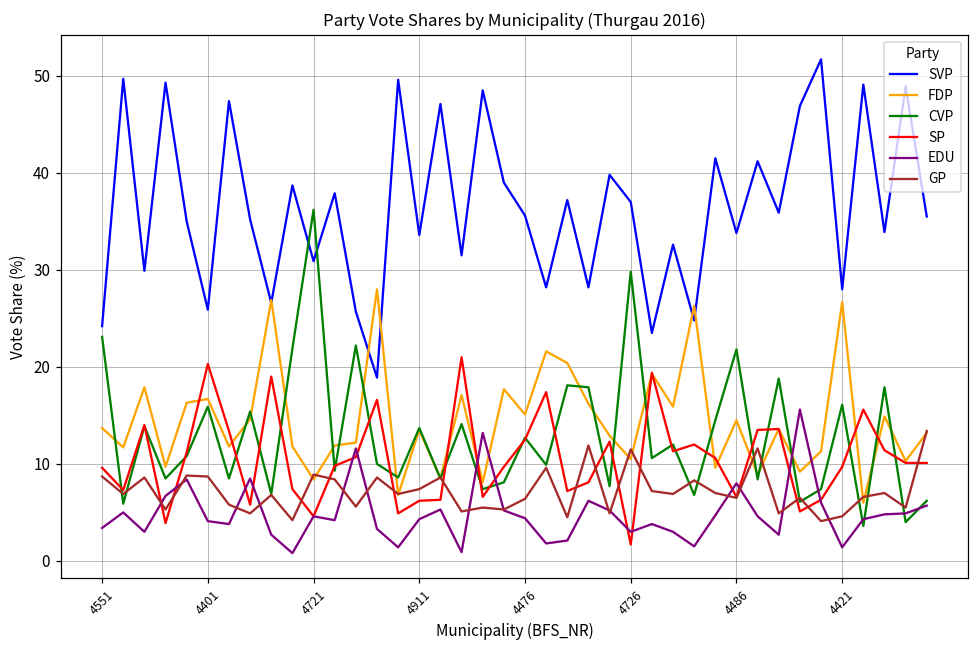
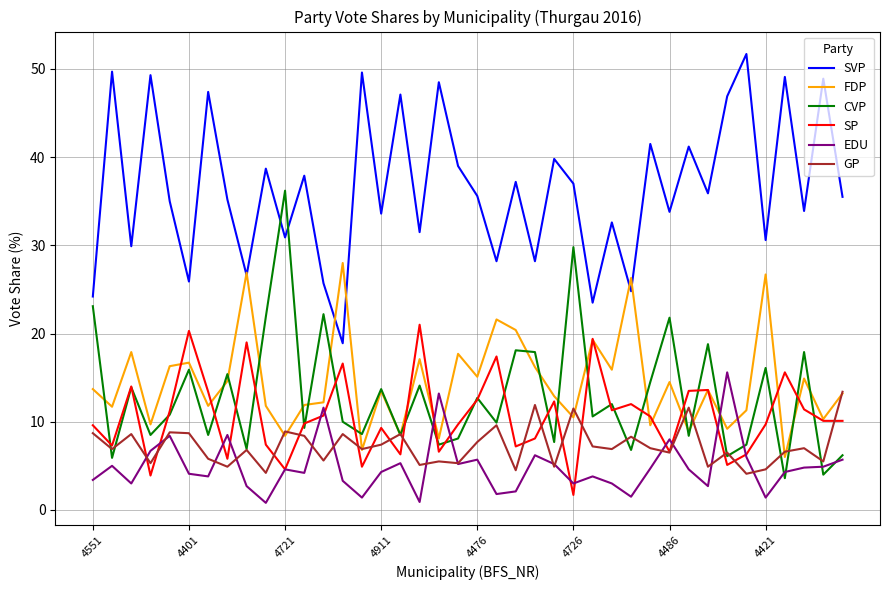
  {
    "SVP": {
      "4551": 24,
      "4401": 26,
      "4721": 31,
      "4911": 34,
      "4476": 36,
      "4726": 37,
      "4486": 34,
-     "4421": 28
+     "4421": 31
    },
    "FDP": {
      "4551": 14,
      "4401": 17,
      "4721": 8,
      "4476": 15,
      "4726": 11,
      "4486": 15,
      "4421": 27
    },
    "CVP": {
      "4551": 23,
      "4401": 16,
      "4721": 36,
      "4726": 30,
      "4486": 22,
      "4421": 16
    },
    "SP": {
      "4551": 10,
      "4401": 20,
-     "4911": 6,
+     "4911": 9,
      "4726": 2,
      "4421": 10
    },
    "EDU": {
      "4551": 3,
      "4401": 4,
      "4911": 4,
-     "4476": 4,
+     "4476": 6,
      "4726": 3,
      "4486": 8,
      "4421": 1
    },
    "GP": {
      "4551": 9,
      "4401": 9,
      "4721": 9,
      "4911": 7,
-     "4476": 6,
+     "4476": 8,
      "4726": 12,
      "4421": 5
    }
  }
